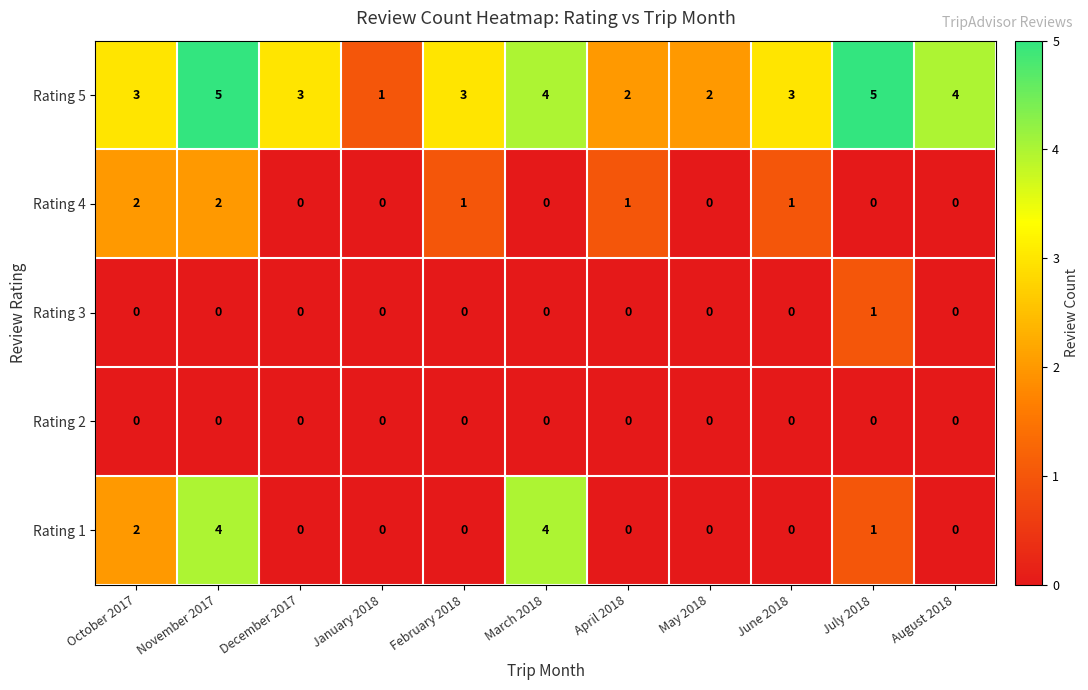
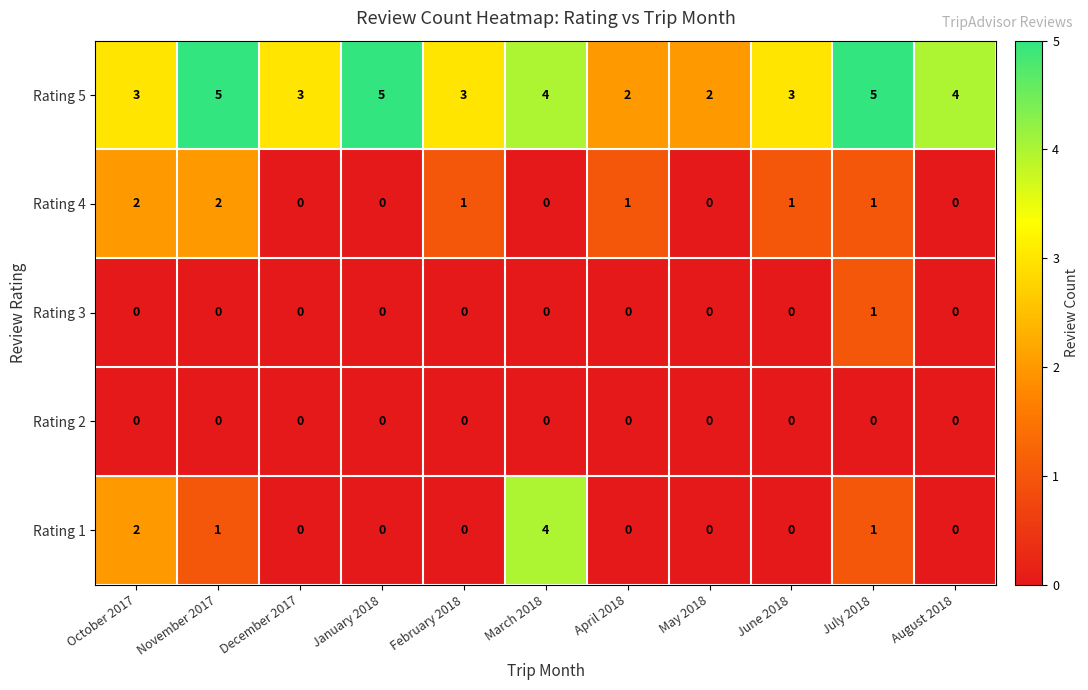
  {
    "Rating 5": {
      "October 2017": 3,
      "November 2017": 5,
      "December 2017": 3,
-     "January 2018": 1,
+     "January 2018": 5,
      "February 2018": 3,
      "March 2018": 4,
      "April 2018": 2,
      "May 2018": 2,
      "June 2018": 3,
      "July 2018": 5,
      "August 2018": 4
    },
    "Rating 4": {
      "October 2017": 2,
      "November 2017": 2,
      "December 2017": 0,
      "January 2018": 0,
      "February 2018": 1,
      "March 2018": 0,
      "April 2018": 1,
      "May 2018": 0,
      "June 2018": 1,
-     "July 2018": 0,
+     "July 2018": 1,
      "August 2018": 0
    },
    "Rating 3": {
      "October 2017": 0,
      "November 2017": 0,
      "December 2017": 0,
      "January 2018": 0,
      "February 2018": 0,
      "March 2018": 0,
      "April 2018": 0,
      "May 2018": 0,
      "June 2018": 0,
      "July 2018": 1,
      "August 2018": 0
    },
    "Rating 2": {
      "October 2017": 0,
      "November 2017": 0,
      "December 2017": 0,
      "January 2018": 0,
      "February 2018": 0,
      "March 2018": 0,
      "April 2018": 0,
      "May 2018": 0,
      "June 2018": 0,
      "July 2018": 0,
      "August 2018": 0
    },
    "Rating 1": {
      "October 2017": 2,
-     "November 2017": 4,
+     "November 2017": 1,
      "December 2017": 0,
      "January 2018": 0,
      "February 2018": 0,
      "March 2018": 4,
      "April 2018": 0,
      "May 2018": 0,
      "June 2018": 0,
      "July 2018": 1,
      "August 2018": 0
    }
  }
